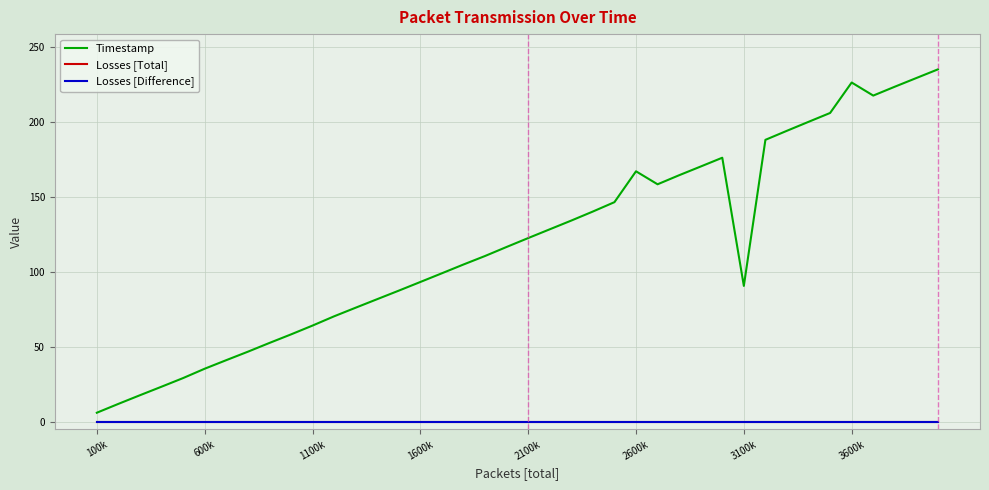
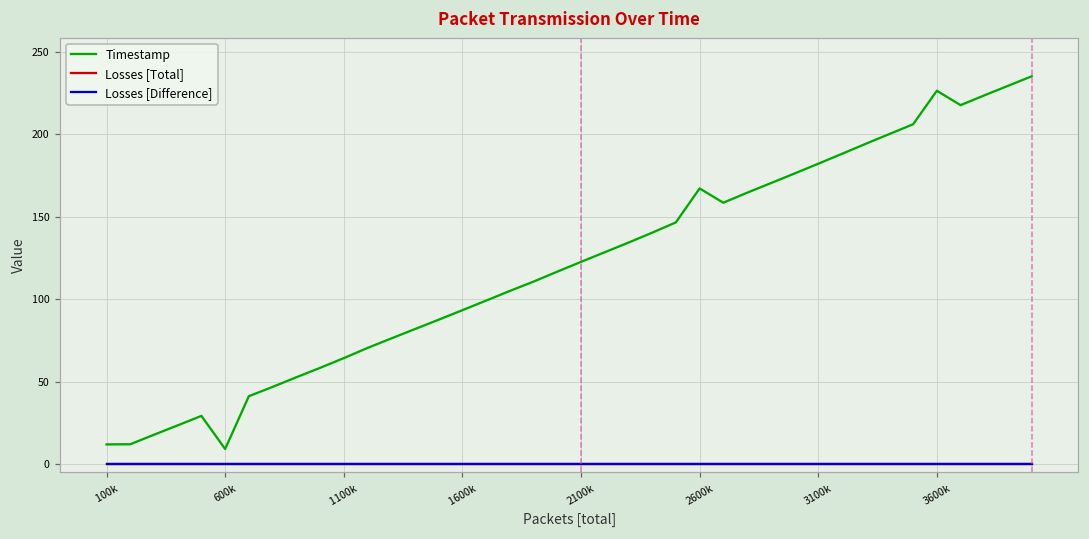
  {
    "Timestamp": {
-     "100k": 6,
-     "600k": 35,
+     "100k": 12,
+     "600k": 9,
      "1100k": 64,
      "1600k": 93,
      "2100k": 123,
      "2600k": 167,
-     "3100k": 91,
+     "3100k": 182,
      "3600k": 226
    },
    "Losses [Difference]": {
      "100k": 0,
      "600k": 0,
      "1100k": 0,
      "1600k": 0,
      "2100k": 0,
      "2600k": 0,
      "3100k": 0,
      "3600k": 0
    }
  }
